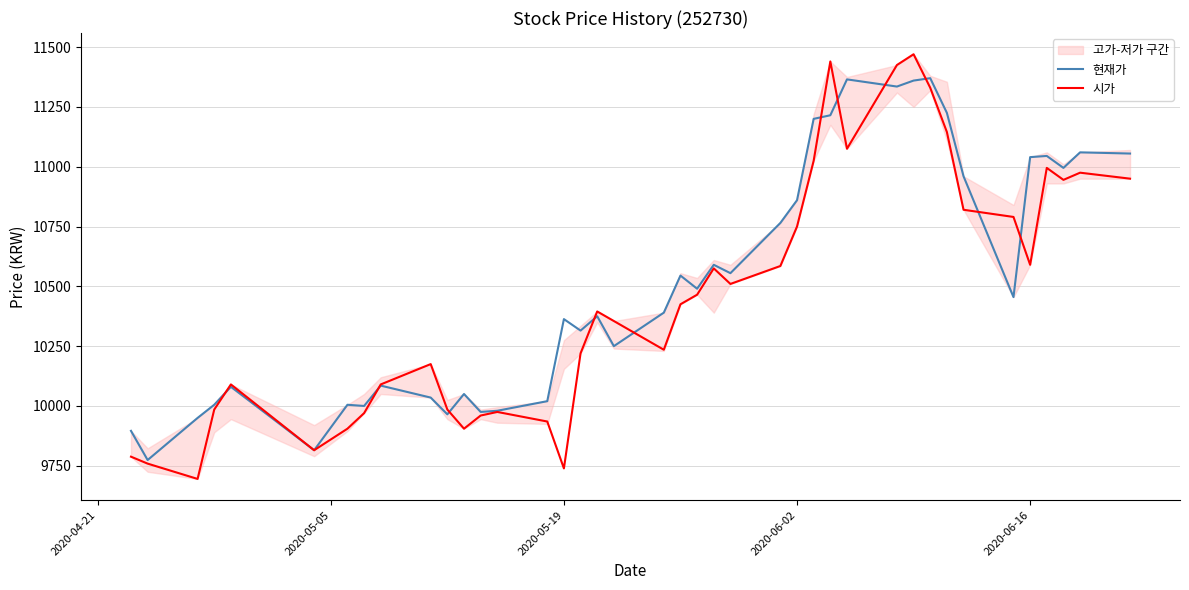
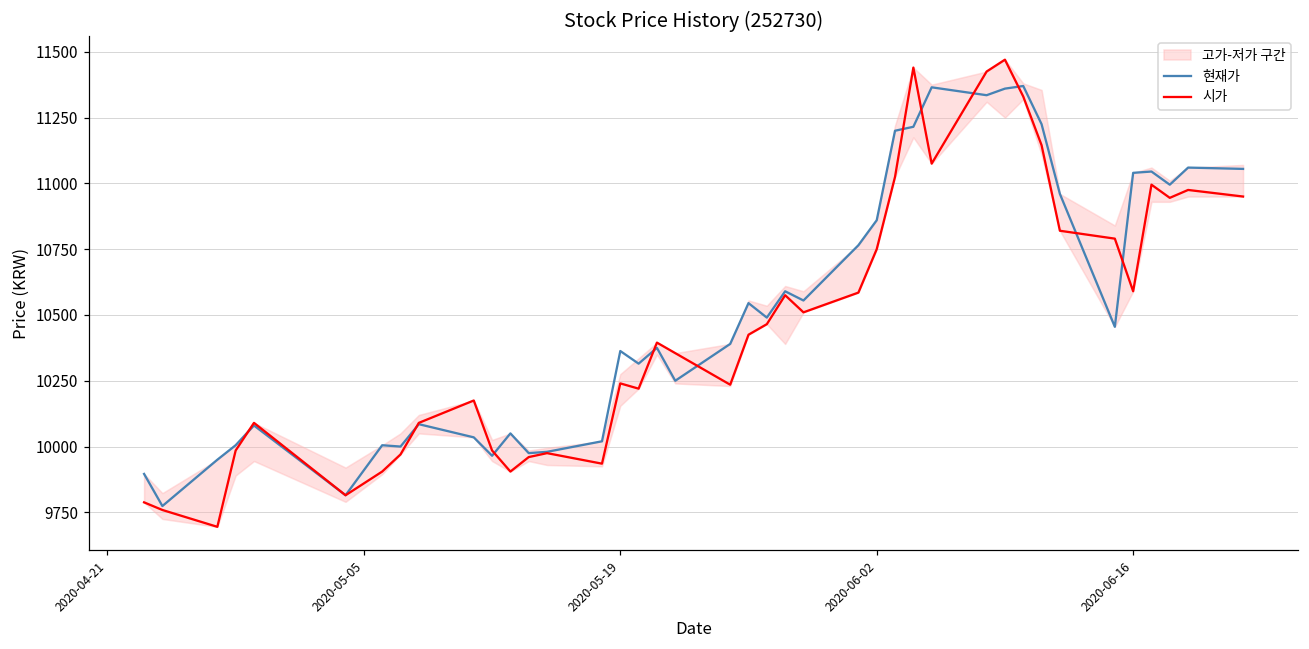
  {
    "현재가": {
      "2020-05-19": 10360
    },
    "시가": {
-     "2020-05-19": 9740,
+     "2020-05-19": 10240,
      "2020-06-02": 10750,
      "2020-06-16": 10590
    }
  }
